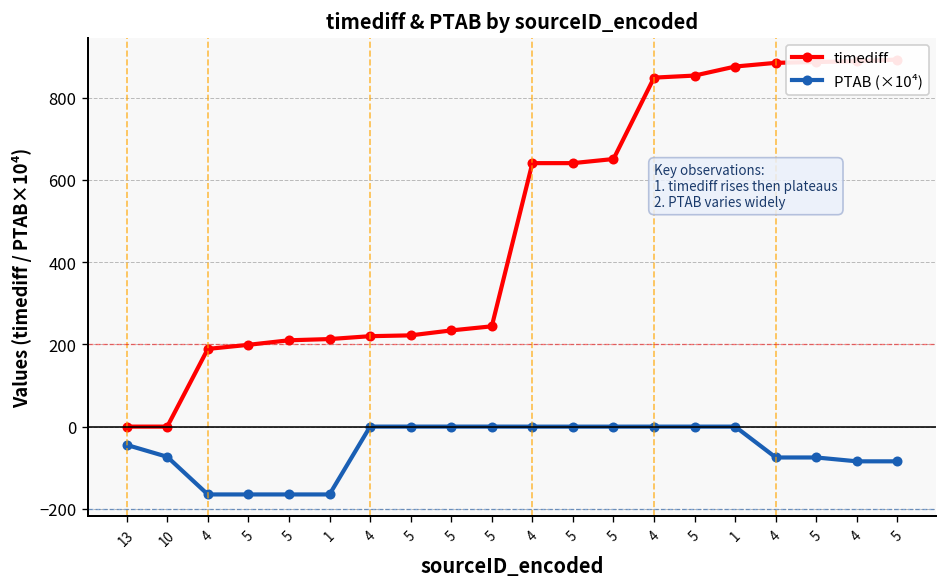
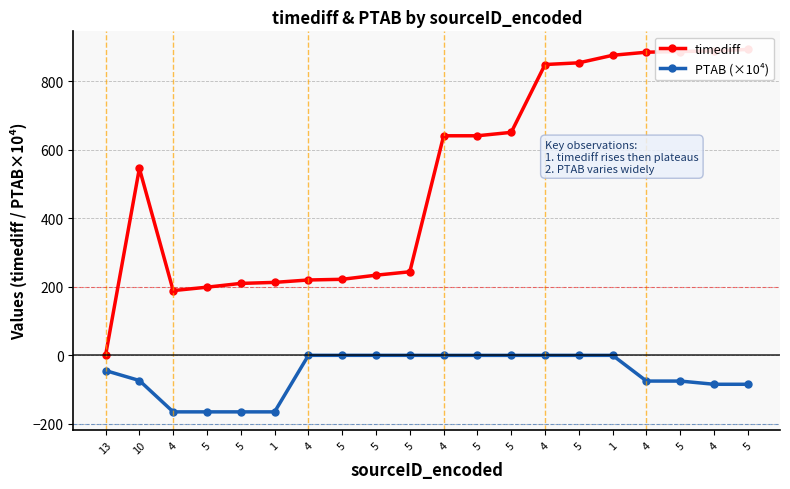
  {
    "timediff": {
      "13": 0,
-     "10": 0
+     "10": 550
    },
    "PTAB (×10⁴)": {
      "13": -40,
      "10": -70
    }
  }
